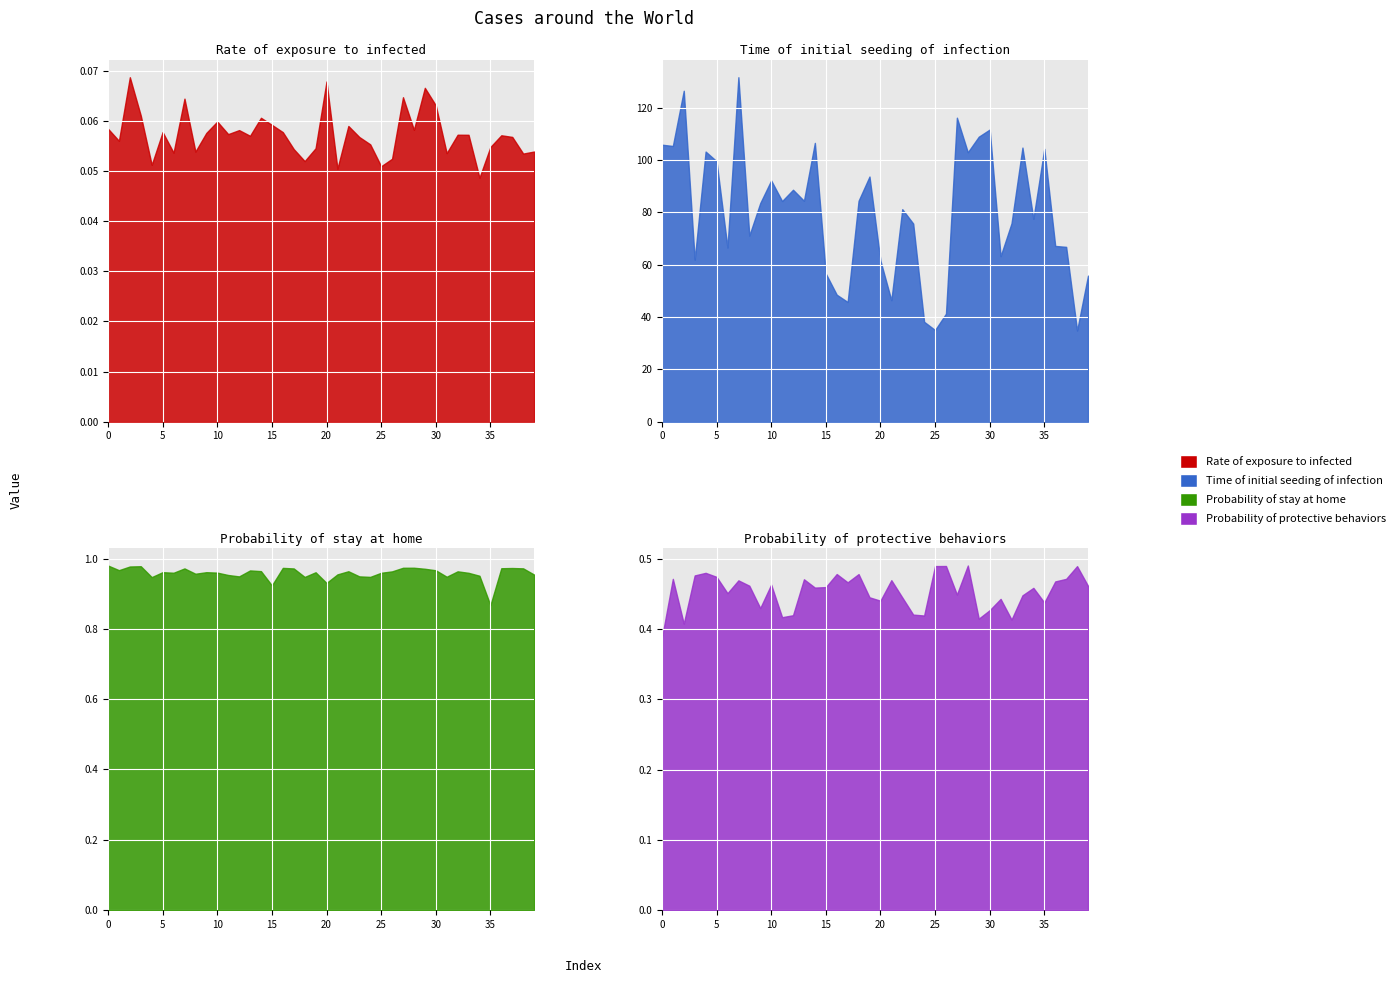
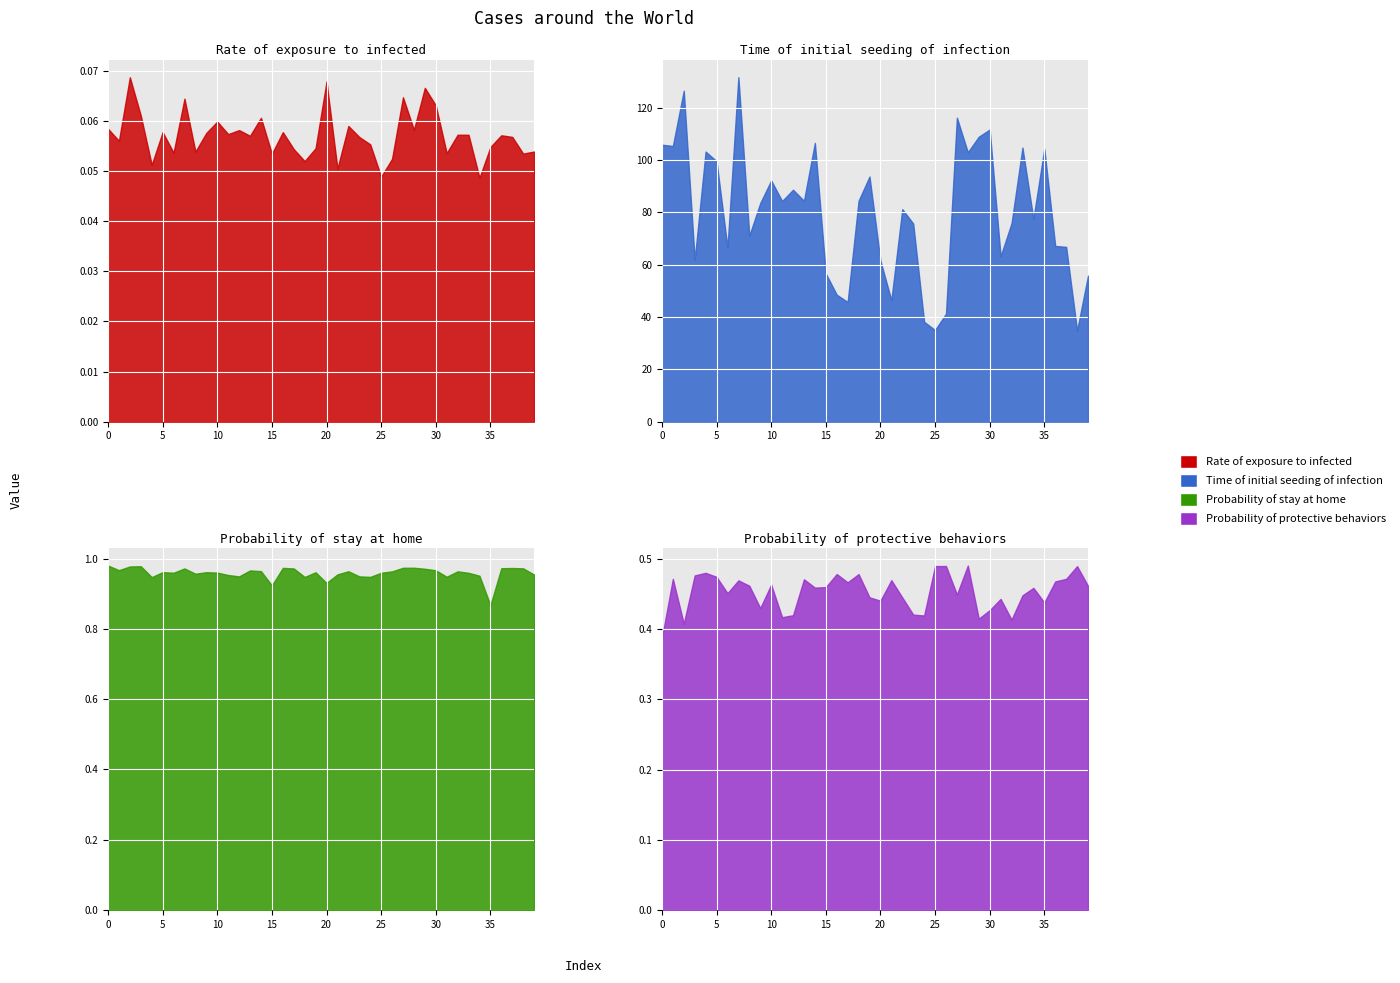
  {
    "Rate of exposure to infected": {
      "0": 0.058,
      "5": 0.058,
      "10": 0.060,
-     "15": 0.059,
+     "15": 0.053,
      "20": 0.068,
-     "25": 0.051,
+     "25": 0.049,
      "30": 0.063,
      "35": 0.055
    },
    "Time of initial seeding of infection": {
      "0": 106,
      "5": 100,
      "10": 92,
      "15": 57,
      "20": 62,
      "25": 35,
      "30": 112,
      "35": 104
    },
    "Probability of stay at home": {
      "0": 0.98,
      "5": 0.96,
      "10": 0.96,
      "15": 0.92,
      "20": 0.93,
      "25": 0.96,
      "30": 0.97,
      "35": 0.87
    },
    "Probability of protective behaviors": {
      "0": 0.39,
      "5": 0.47,
      "10": 0.46,
      "15": 0.46,
      "20": 0.44,
      "25": 0.49,
      "30": 0.43,
      "35": 0.44
    }
  }
